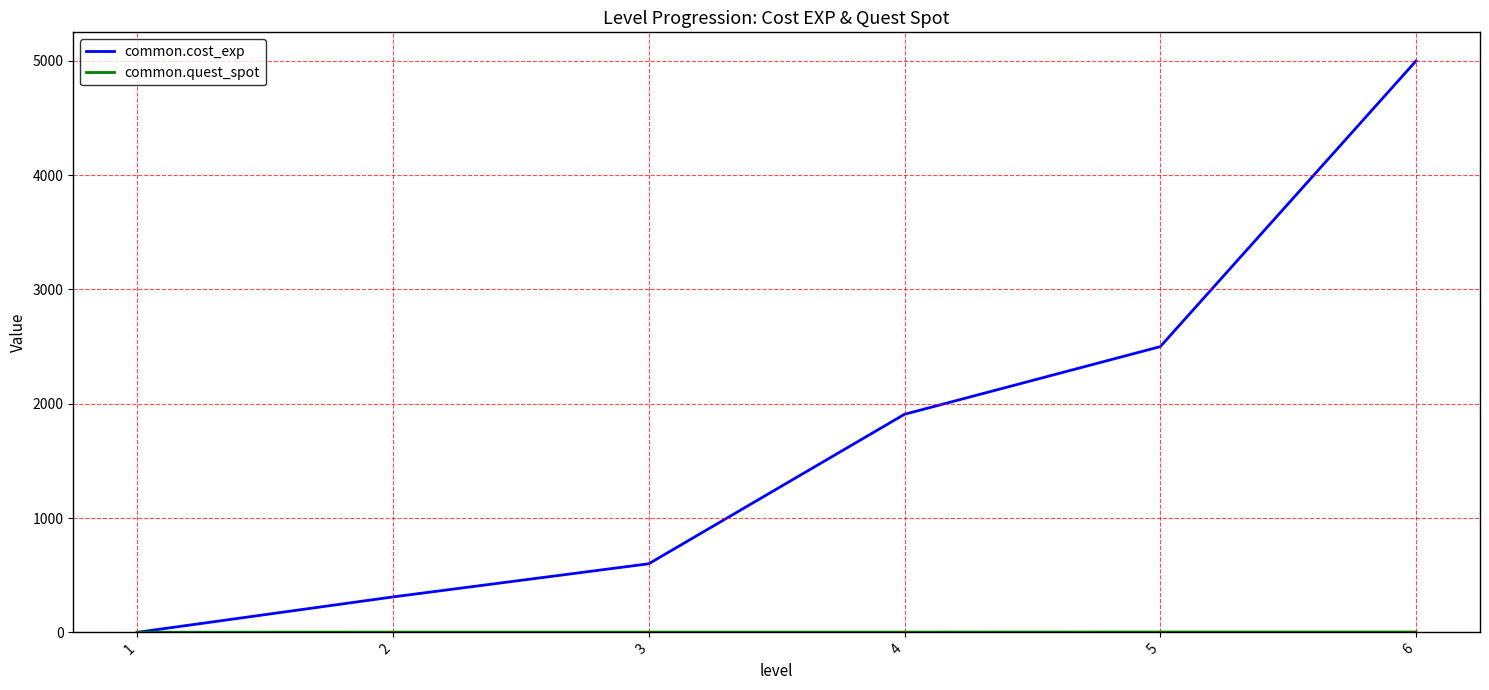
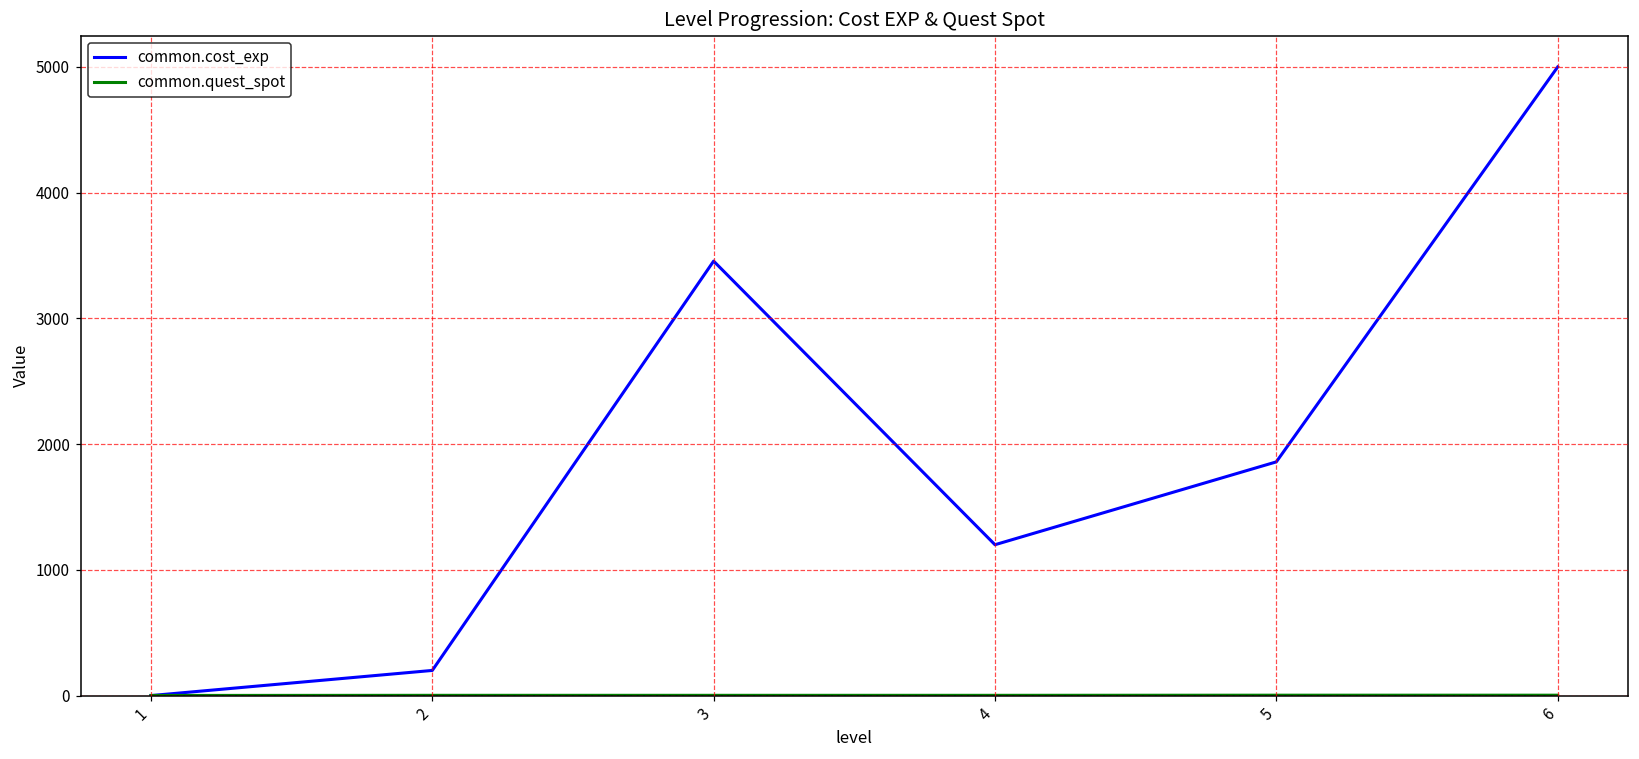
  {
    "common.cost_exp": {
-     "2": 310,
-     "3": 600,
-     "4": 1910,
-     "5": 2500,
+     "2": 200,
+     "3": 3460,
+     "4": 1200,
+     "5": 1860,
      "6": 5000
    },
    "common.quest_spot": {
      "2": 0,
      "3": 0,
      "4": 0,
      "5": 0,
      "6": 0
    }
  }
